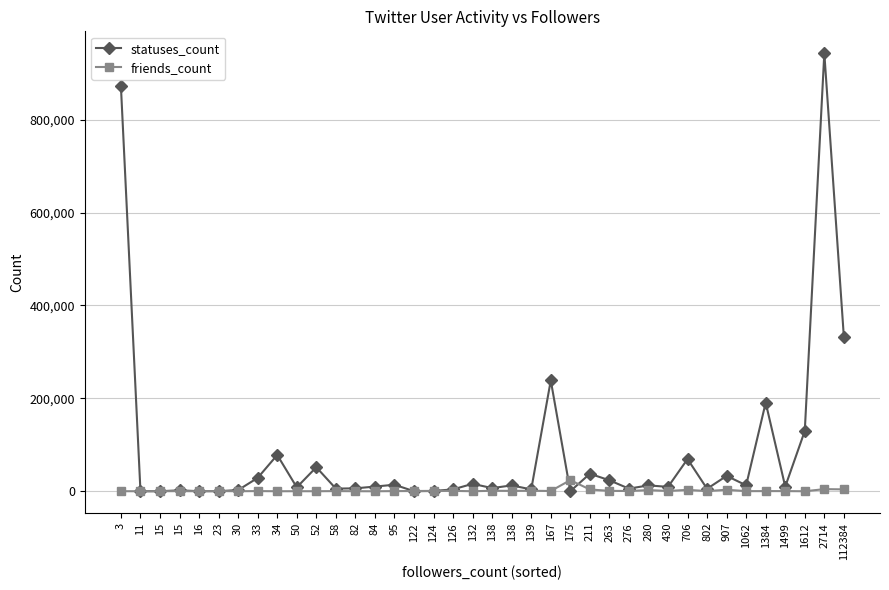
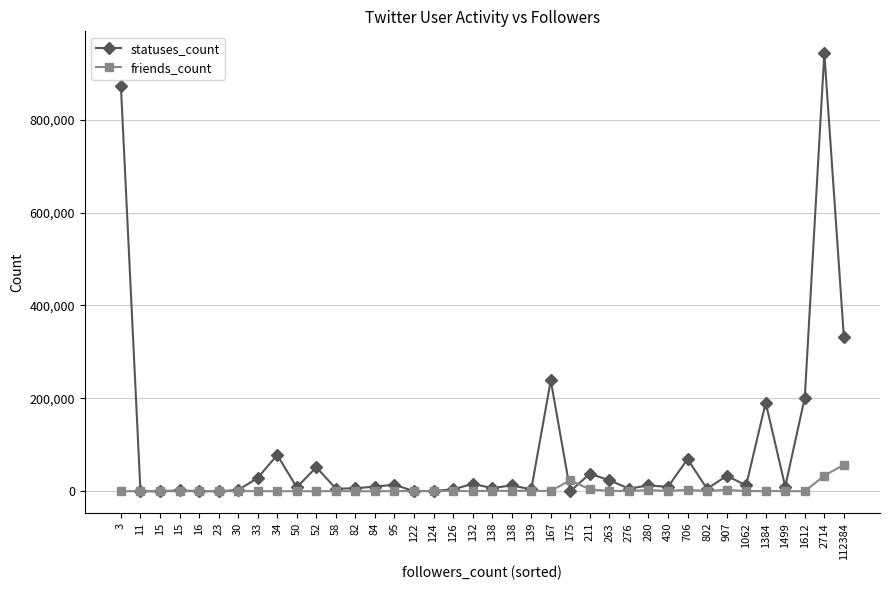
  {
    "statuses_count": {
      "3": "870,000",
      "33": "30,000",
      "34": "80,000",
      "50": "10,000",
      "52": "50,000",
      "82": "10,000",
      "84": "10,000",
      "95": "10,000",
      "132": "20,000",
      "167": "240,000",
      "175": "0",
      "211": "40,000",
      "263": "20,000",
      "280": "10,000",
      "430": "10,000",
      "706": "70,000",
      "907": "30,000",
      "1062": "10,000",
      "1384": "190,000",
      "1499": "10,000",
-     "1612": "130,000",
+     "1612": "200,000",
      "2714": "940,000",
      "112384": "330,000"
    },
    "friends_count": {
      "3": "0",
      "33": "0",
      "34": "0",
      "50": "0",
      "52": "0",
      "82": "0",
      "84": "0",
      "95": "0",
      "132": "0",
      "167": "0",
      "175": "20,000",
      "211": "0",
      "263": "0",
      "280": "0",
      "430": "0",
      "706": "0",
      "907": "0",
      "1062": "0",
      "1384": "0",
      "1499": "0",
      "1612": "0",
-     "2714": "0",
-     "112384": "0"
+     "2714": "30,000",
+     "112384": "60,000"
    }
  }
